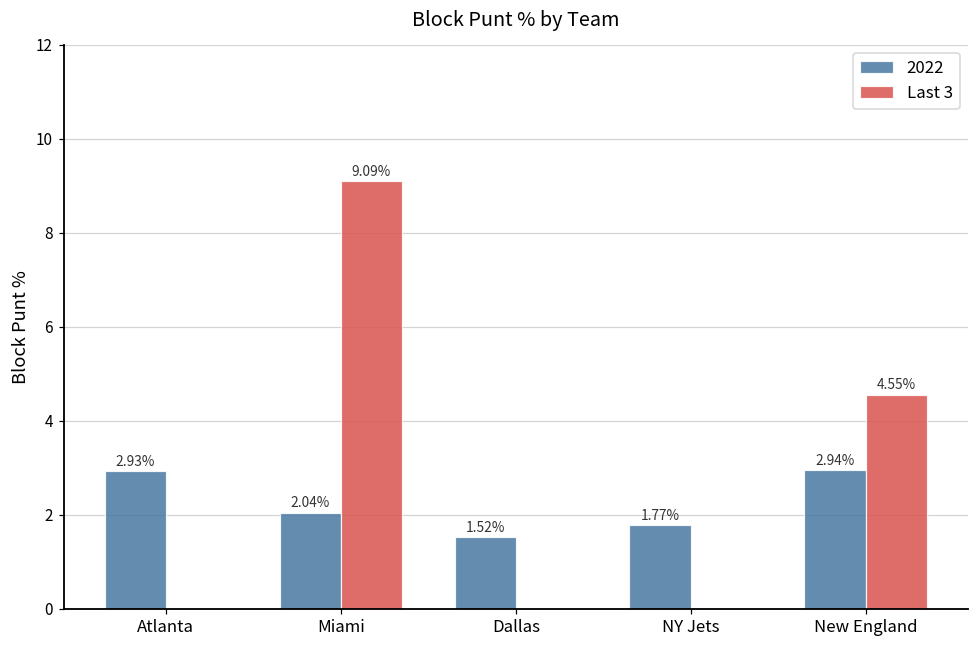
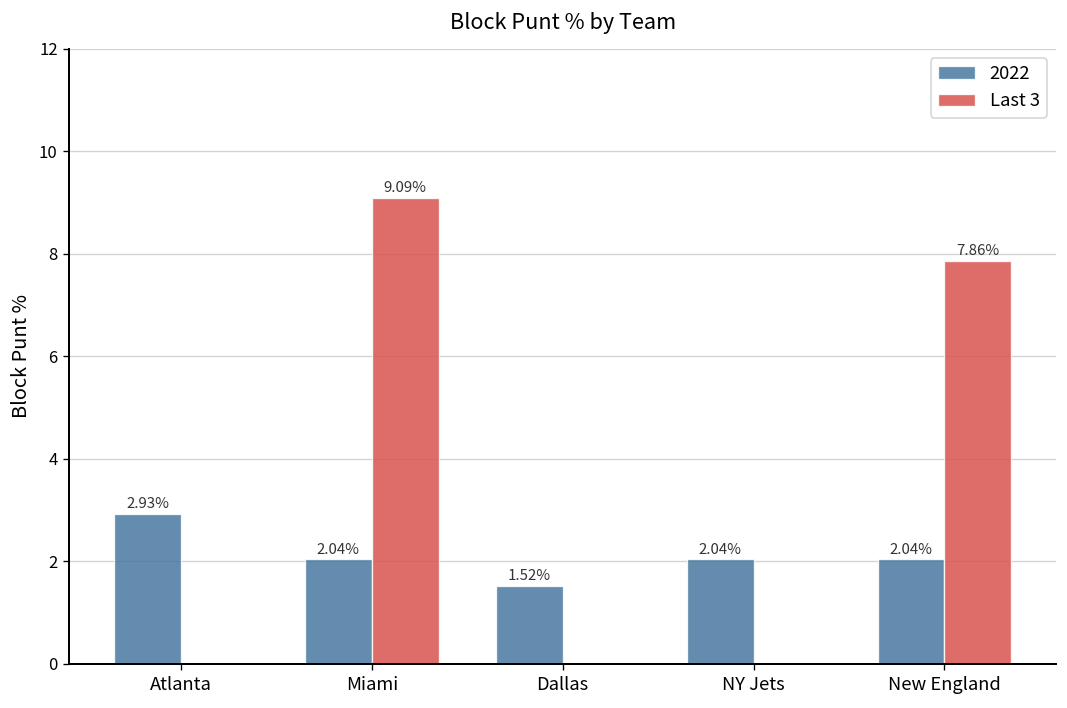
  {
    "2022": {
      "Atlanta": "2.93%",
      "Miami": "2.04%",
      "Dallas": "1.52%",
-     "NY Jets": "1.77%",
-     "New England": "2.94%"
+     "NY Jets": "2.04%",
+     "New England": "2.04%"
    },
    "Last 3": {
      "Miami": "9.09%",
-     "New England": "4.55%"
+     "New England": "7.86%"
    }
  }
